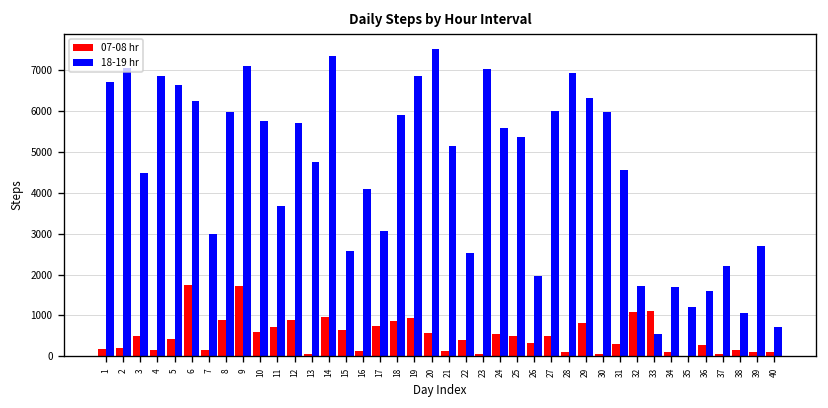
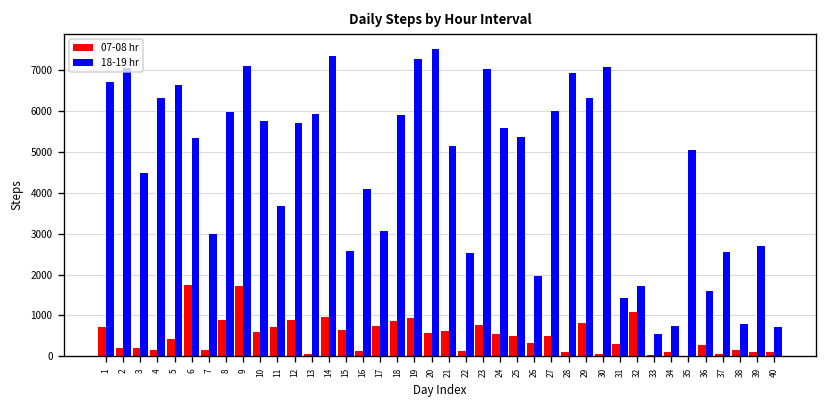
  {
    "07-08 hr": {
-     "1": 200,
+     "1": 700,
      "2": 200,
-     "3": 500,
+     "3": 200,
      "4": 200,
      "5": 400,
      "6": 1700,
      "7": 200,
      "8": 900,
      "9": 1700,
      "10": 600,
      "11": 700,
      "12": 900,
      "14": 1000,
      "15": 600,
      "16": 100,
      "17": 700,
      "18": 900,
      "19": 900,
      "20": 600,
-     "21": 100,
-     "22": 400,
-     "23": 100,
+     "21": 600,
+     "22": 100,
+     "23": 800,
      "24": 600,
      "25": 500,
      "26": 300,
      "27": 500,
      "28": 100,
      "29": 800,
      "31": 300,
      "32": 1100,
-     "33": 1100,
+     "33": 0,
      "34": 100,
      "36": 300,
      "38": 200,
      "39": 100,
      "40": 100
    },
    "18-19 hr": {
      "1": 6700,
      "3": 4500,
-     "4": 6900,
+     "4": 6300,
      "5": 6600,
-     "6": 6300,
+     "6": 5300,
      "7": 3000,
      "8": 6000,
      "9": 7100,
      "10": 5800,
      "11": 3700,
      "12": 5700,
-     "13": 4800,
+     "13": 5900,
      "14": 7400,
      "15": 2600,
      "16": 4100,
      "17": 3100,
      "18": 5900,
-     "19": 6900,
+     "19": 7300,
      "20": 7500,
      "21": 5200,
      "22": 2500,
      "23": 7000,
      "24": 5600,
      "25": 5400,
      "26": 2000,
      "27": 6000,
      "28": 6900,
      "29": 6300,
-     "30": 6000,
-     "31": 4600,
+     "30": 7100,
+     "31": 1400,
      "32": 1700,
      "33": 600,
-     "34": 1700,
-     "35": 1200,
+     "34": 700,
+     "35": 5000,
      "36": 1600,
-     "37": 2200,
-     "38": 1100,
+     "37": 2500,
+     "38": 800,
      "39": 2700,
      "40": 700
    }
  }
